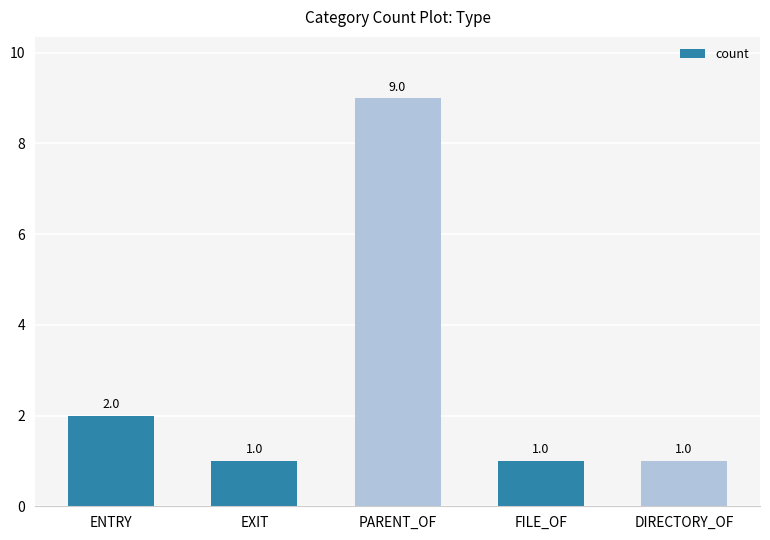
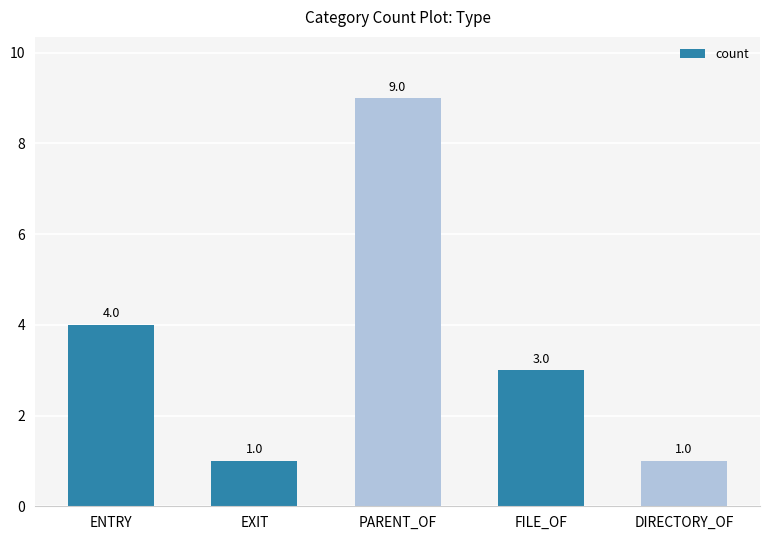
  {
-   "ENTRY": 2.0,
+   "ENTRY": 4.0,
    "EXIT": 1.0,
    "PARENT_OF": 9.0,
-   "FILE_OF": 1.0,
+   "FILE_OF": 3.0,
    "DIRECTORY_OF": 1.0
  }
